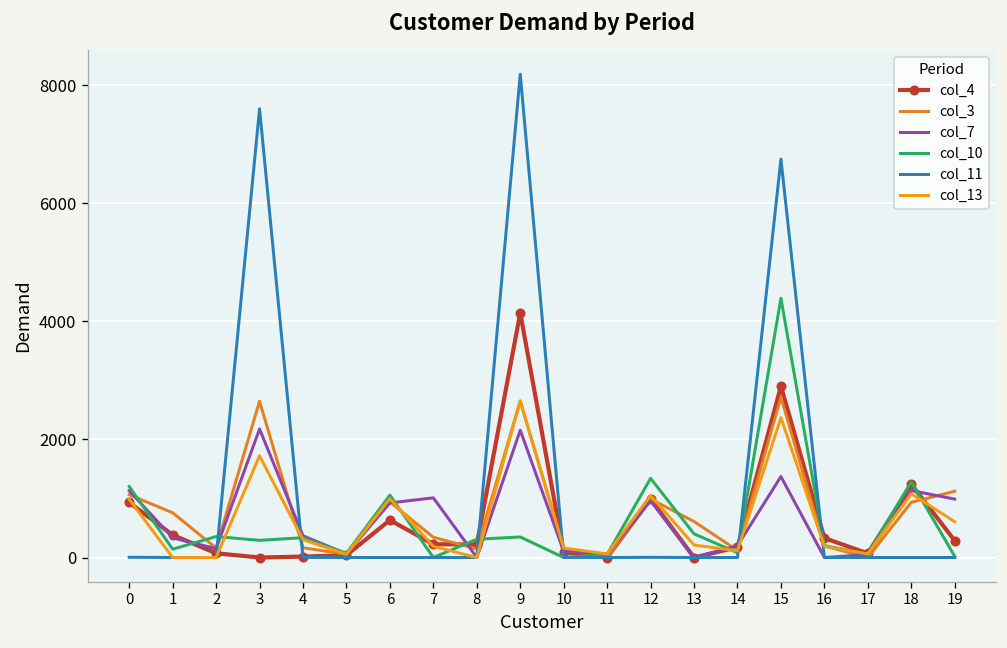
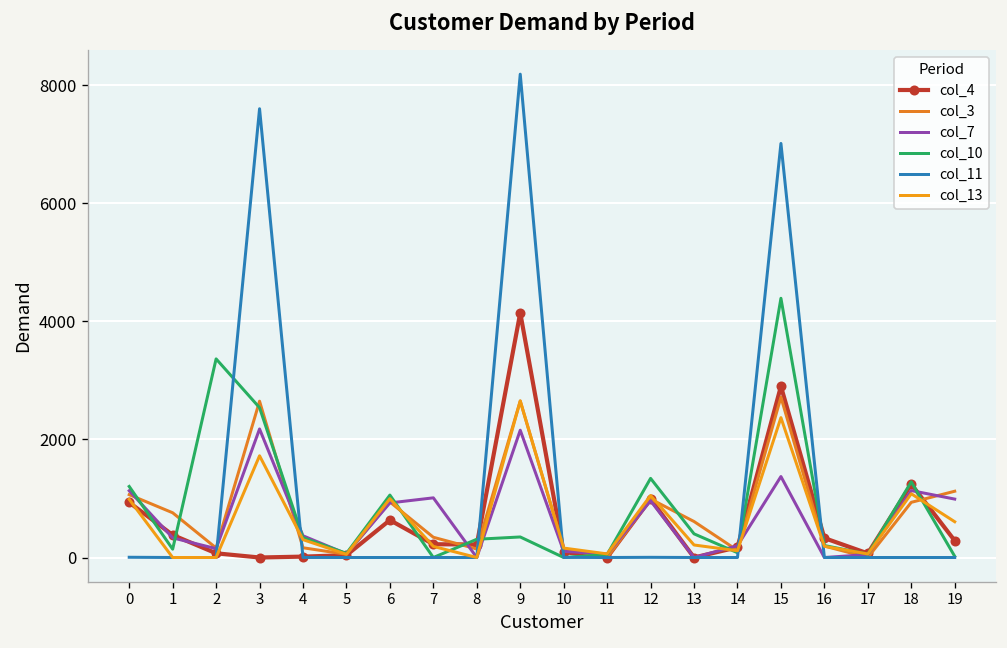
  {
    "col_4": {
      "0": 900,
      "2": 100,
      "3": 0,
      "6": 600,
      "8": 200,
      "9": 4100,
      "15": 2900,
      "16": 300,
      "19": 300
    },
    "col_7": {
      "0": 1100,
      "3": 2200,
      "7": 1000,
      "9": 2200,
      "15": 1400,
      "18": 1100,
      "19": 1000
    },
    "col_10": {
      "0": 1200,
      "1": 100,
-     "2": 400,
-     "3": 300,
+     "2": 3400,
+     "3": 2500,
      "6": 1100,
      "8": 300,
      "9": 300,
      "12": 1300,
      "13": 400,
      "15": 4400
    },
    "col_11": {
      "0": 0,
      "3": 7600,
      "6": 0,
      "9": 8200,
      "12": 0,
      "14": 0,
-     "15": 6800,
+     "15": 7000,
      "18": 0
    }
  }
